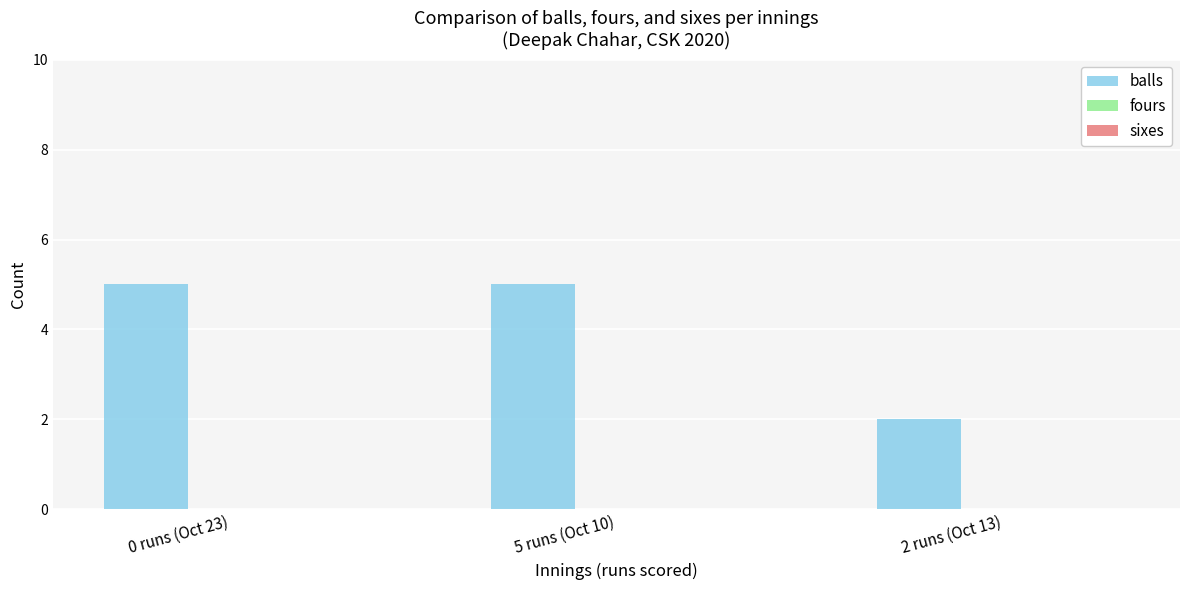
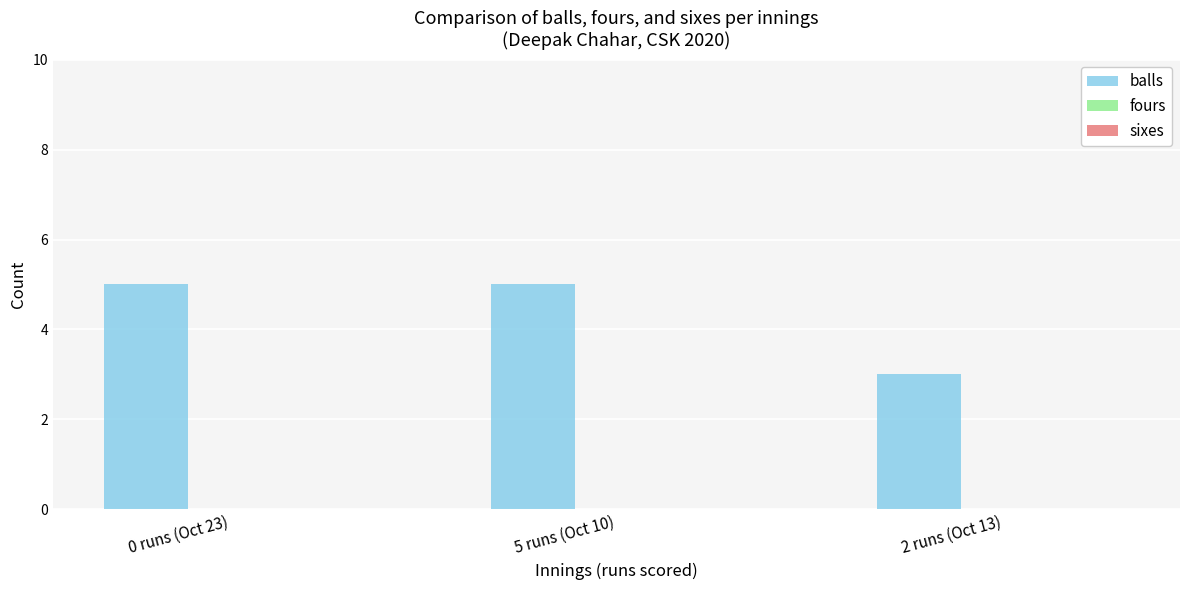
  {
    "balls": {
      "0 runs (Oct 23)": 5,
      "5 runs (Oct 10)": 5,
-     "2 runs (Oct 13)": 2
+     "2 runs (Oct 13)": 3
    },
    "fours": {
      "0 runs (Oct 23)": 0,
      "5 runs (Oct 10)": 0,
      "2 runs (Oct 13)": 0
    },
    "sixes": {
      "0 runs (Oct 23)": 0,
      "5 runs (Oct 10)": 0,
      "2 runs (Oct 13)": 0
    }
  }
